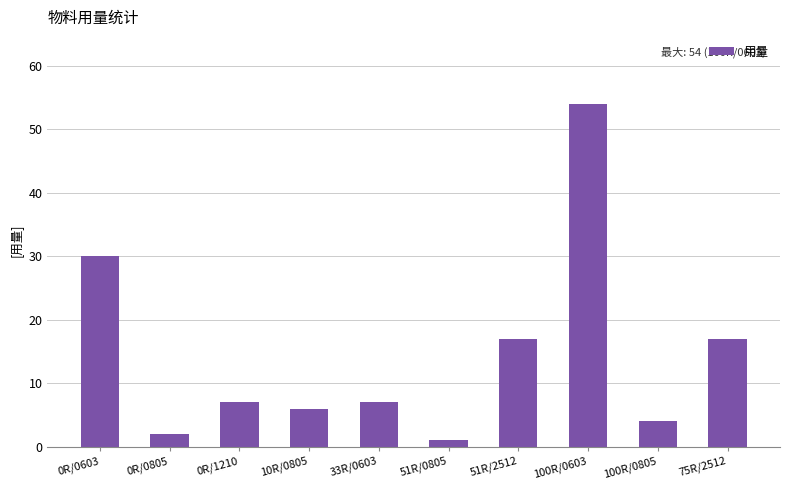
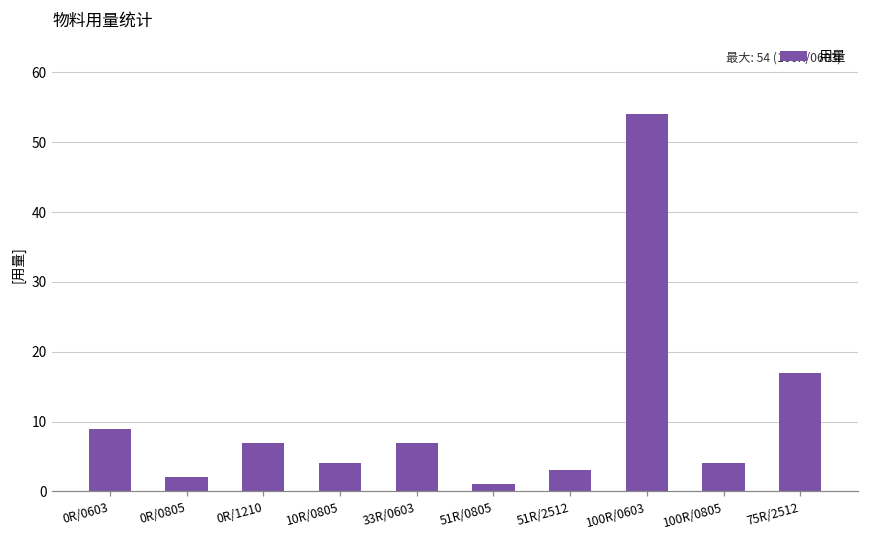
  {
-   "0R/0603": 30,
+   "0R/0603": 9,
    "0R/0805": 2,
    "0R/1210": 7,
-   "10R/0805": 6,
+   "10R/0805": 4,
    "33R/0603": 7,
    "51R/0805": 1,
-   "51R/2512": 17,
+   "51R/2512": 3,
    "100R/0603": 54,
    "100R/0805": 4,
    "75R/2512": 17
  }
